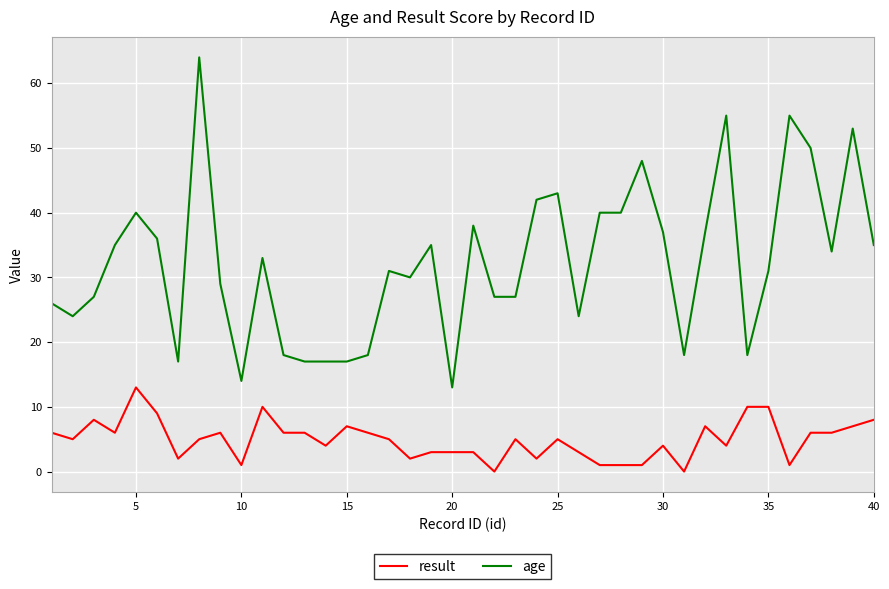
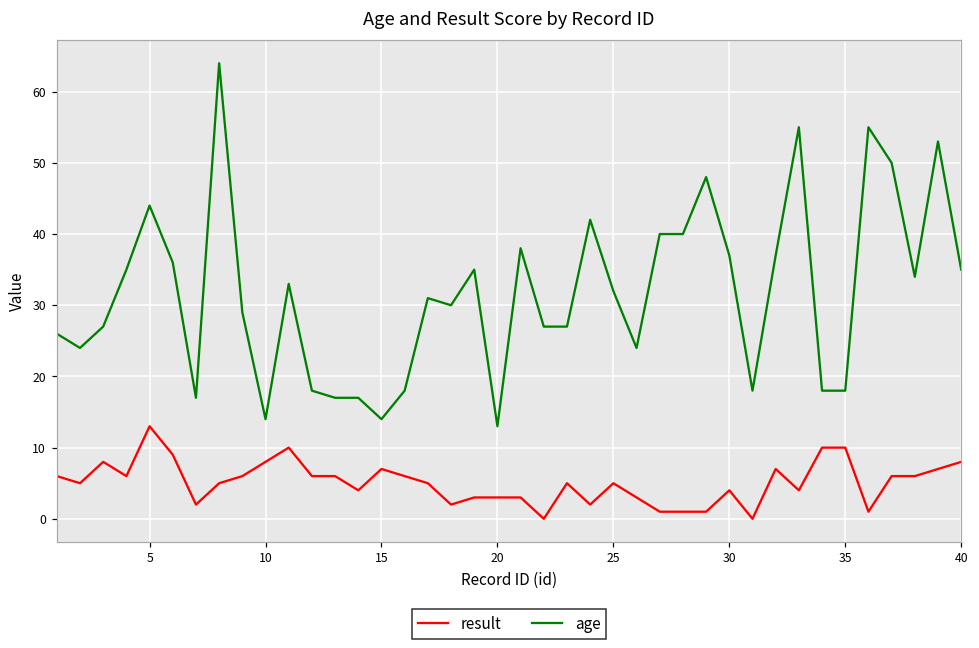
  {
    "result": {
      "5": 13,
-     "10": 1,
+     "10": 8,
      "15": 7,
      "20": 3,
      "25": 5,
      "30": 4,
      "35": 10,
      "40": 8
    },
    "age": {
-     "5": 40,
+     "5": 44,
      "10": 14,
-     "15": 17,
+     "15": 14,
      "20": 13,
-     "25": 43,
+     "25": 32,
      "30": 37,
-     "35": 31,
+     "35": 18,
      "40": 35
    }
  }
